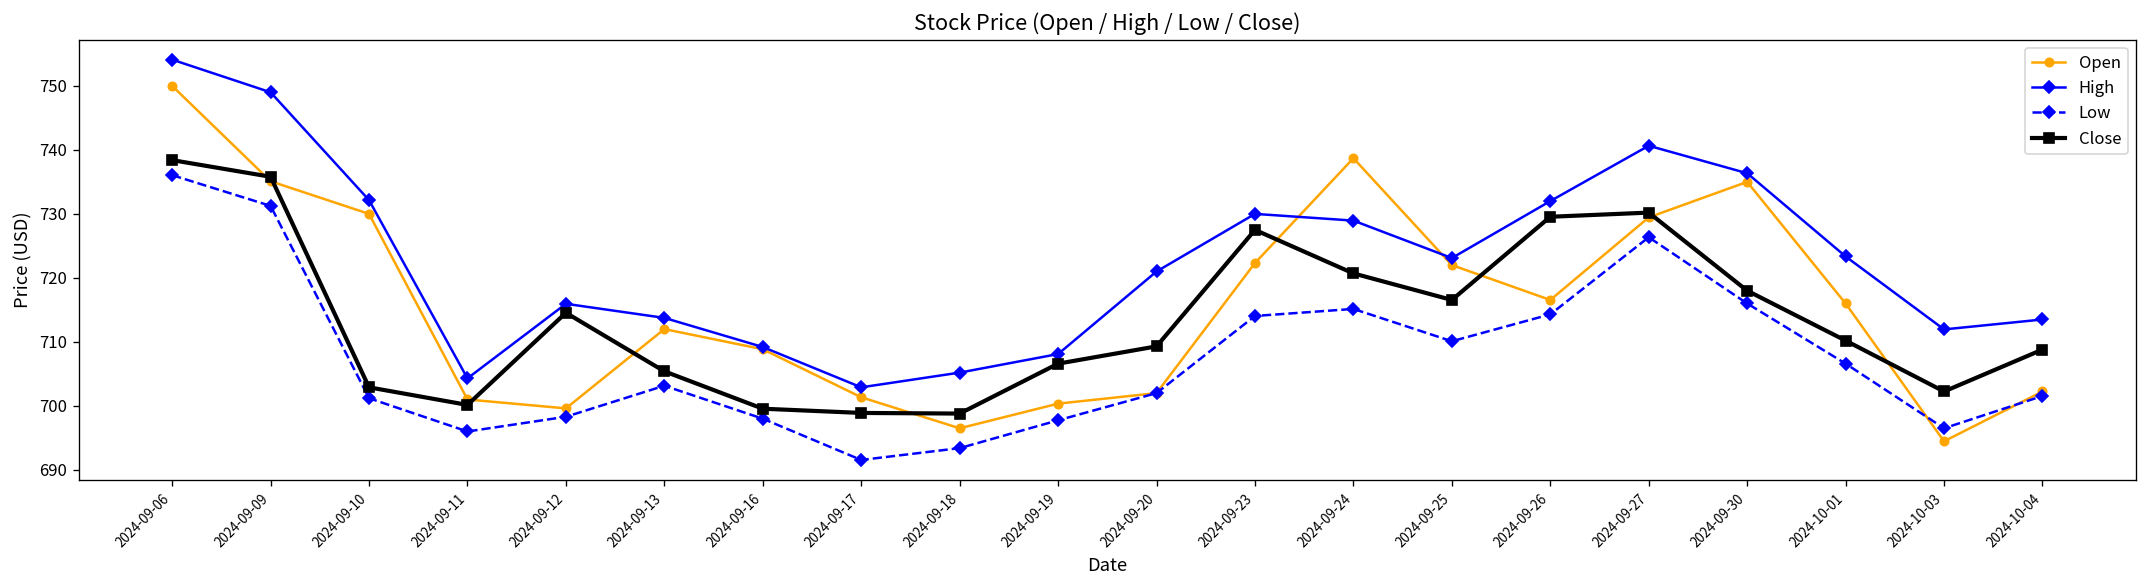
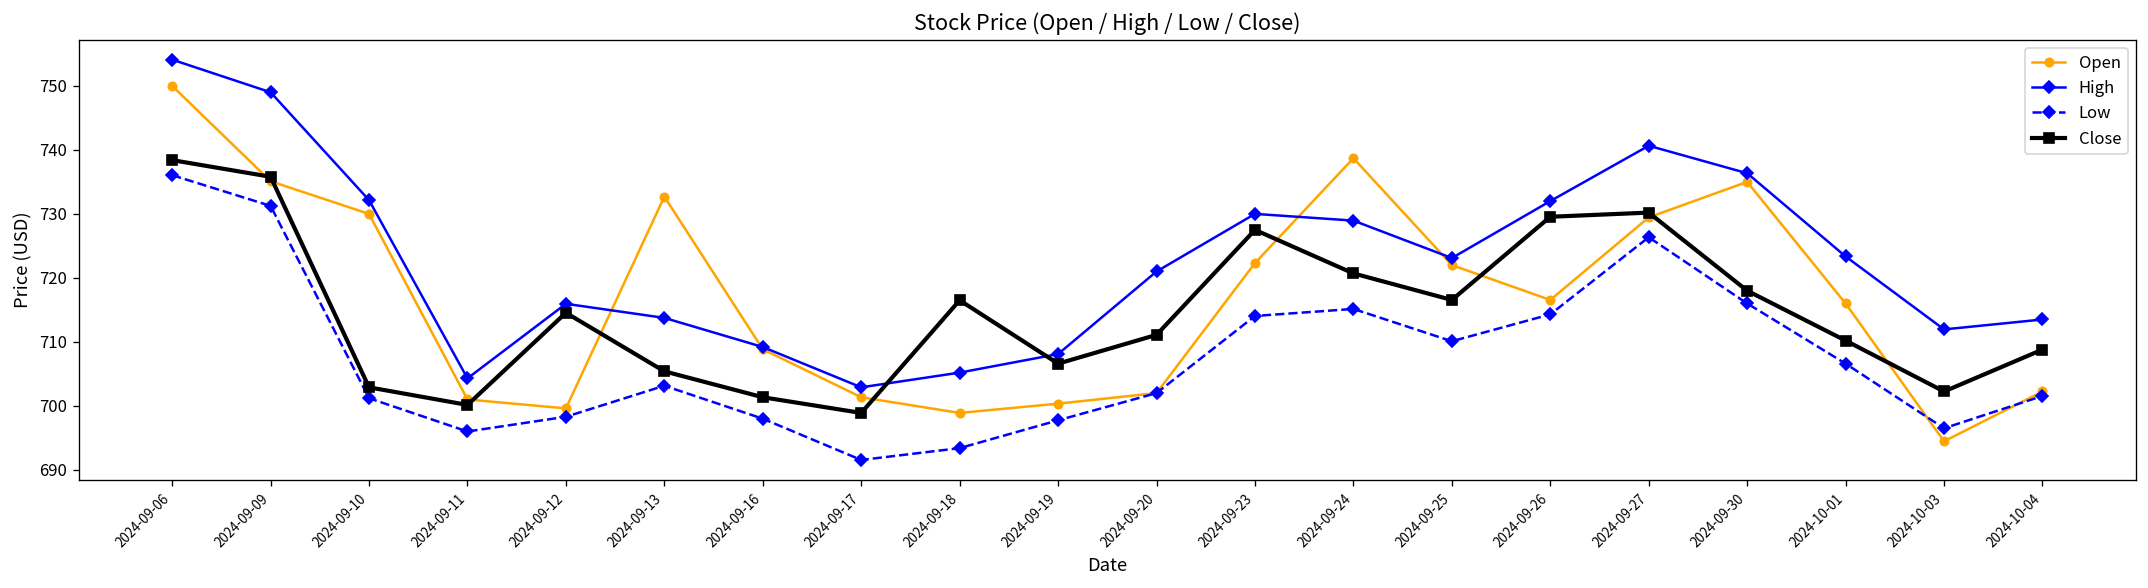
  {
    "Open": {
      "2024-09-06": 750,
      "2024-09-09": 735,
      "2024-09-10": 730,
      "2024-09-11": 701,
      "2024-09-12": 700,
-     "2024-09-13": 712,
+     "2024-09-13": 733,
      "2024-09-17": 701,
-     "2024-09-18": 697,
+     "2024-09-18": 699,
      "2024-09-19": 700,
      "2024-09-23": 722,
      "2024-09-24": 739,
      "2024-09-25": 722,
      "2024-09-26": 717,
      "2024-09-27": 729,
      "2024-09-30": 735,
      "2024-10-01": 716,
      "2024-10-03": 694,
      "2024-10-04": 702
    },
    "Close": {
      "2024-09-06": 738,
      "2024-09-09": 736,
      "2024-09-10": 703,
      "2024-09-11": 700,
      "2024-09-12": 715,
      "2024-09-13": 705,
-     "2024-09-16": 700,
+     "2024-09-16": 701,
      "2024-09-17": 699,
-     "2024-09-18": 699,
+     "2024-09-18": 717,
      "2024-09-19": 707,
-     "2024-09-20": 709,
+     "2024-09-20": 711,
      "2024-09-23": 728,
      "2024-09-24": 721,
      "2024-09-25": 717,
      "2024-09-26": 730,
      "2024-09-27": 730,
      "2024-09-30": 718,
      "2024-10-01": 710,
      "2024-10-03": 702,
      "2024-10-04": 709
    }
  }
